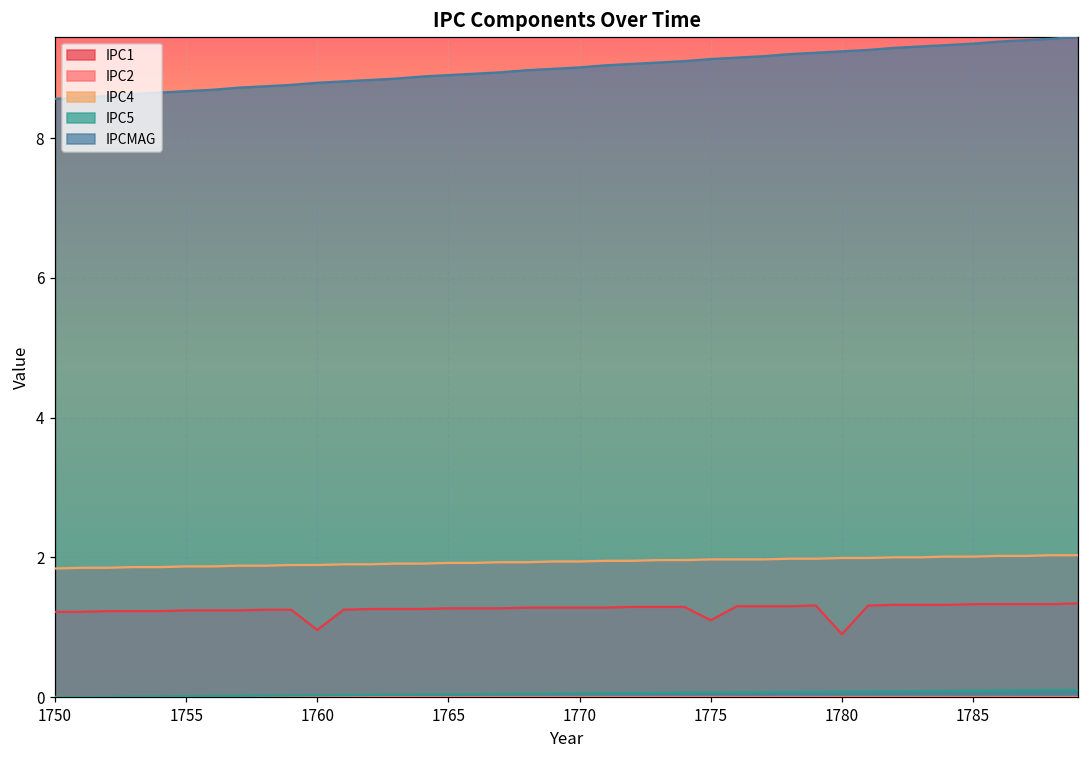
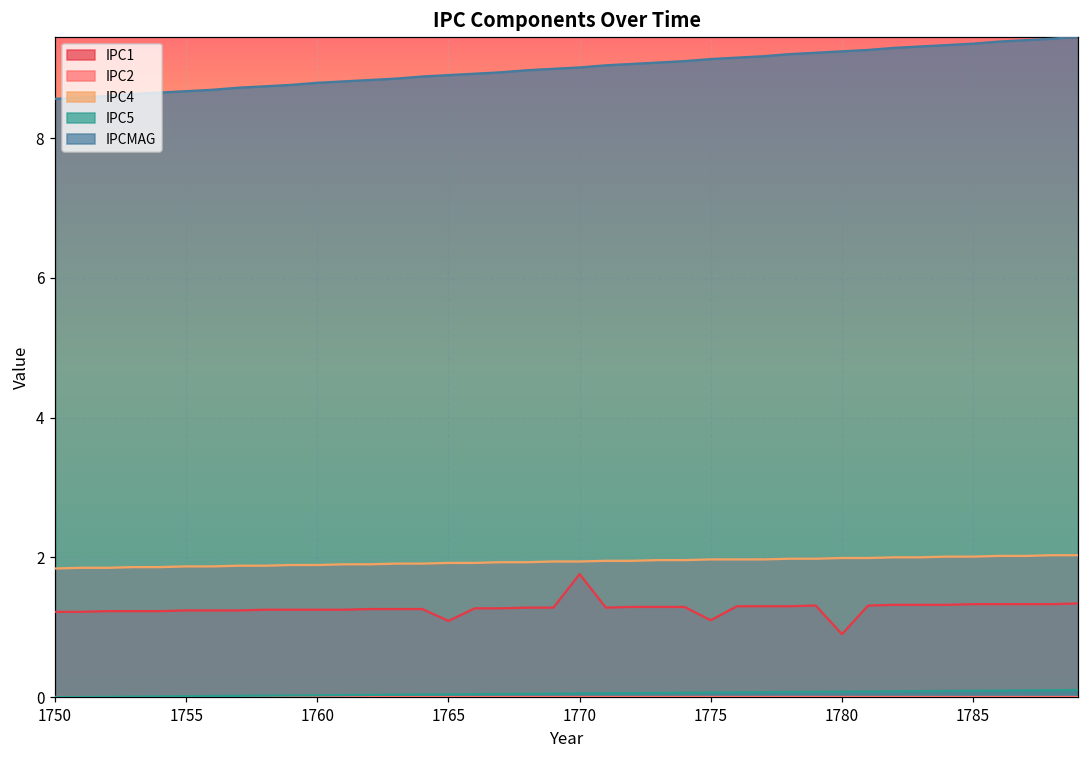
  {
    "IPC1": {
      "1750": 1.2,
      "1755": 1.2,
-     "1760": 1.0,
-     "1765": 1.3,
-     "1770": 1.3,
+     "1760": 1.3,
+     "1765": 1.1,
+     "1770": 1.8,
      "1775": 1.1,
      "1780": 0.9,
      "1785": 1.3
    }
  }
